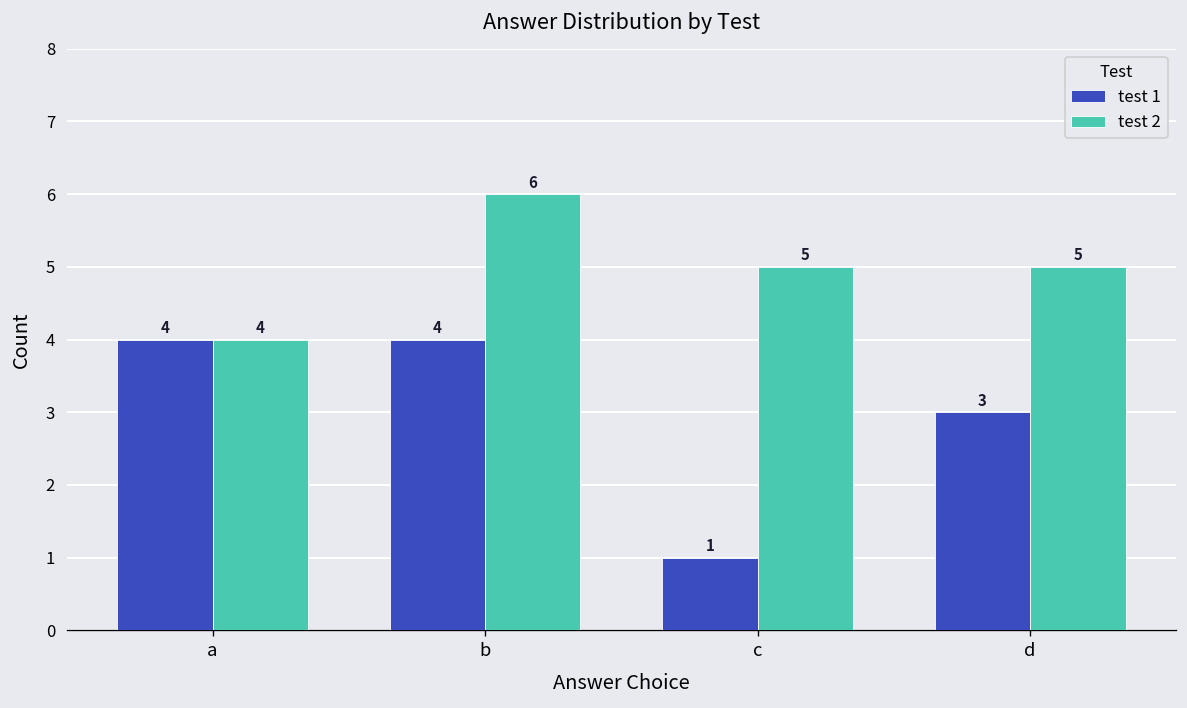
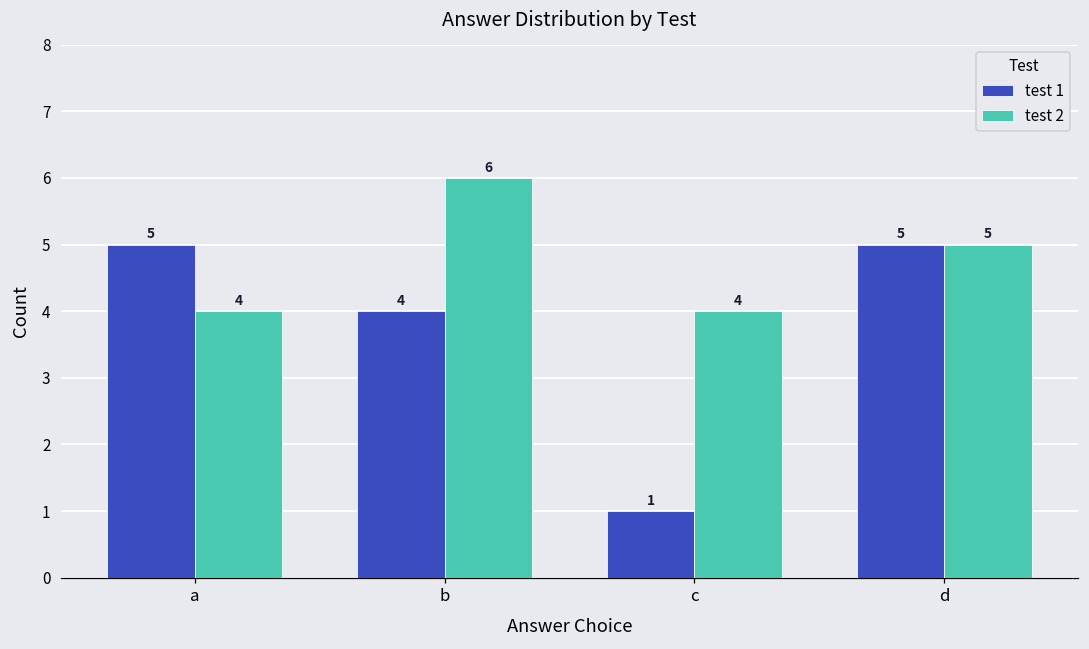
  {
    "test 1": {
-     "a": 4,
+     "a": 5,
      "b": 4,
      "c": 1,
-     "d": 3
+     "d": 5
    },
    "test 2": {
      "a": 4,
      "b": 6,
-     "c": 5,
+     "c": 4,
      "d": 5
    }
  }
